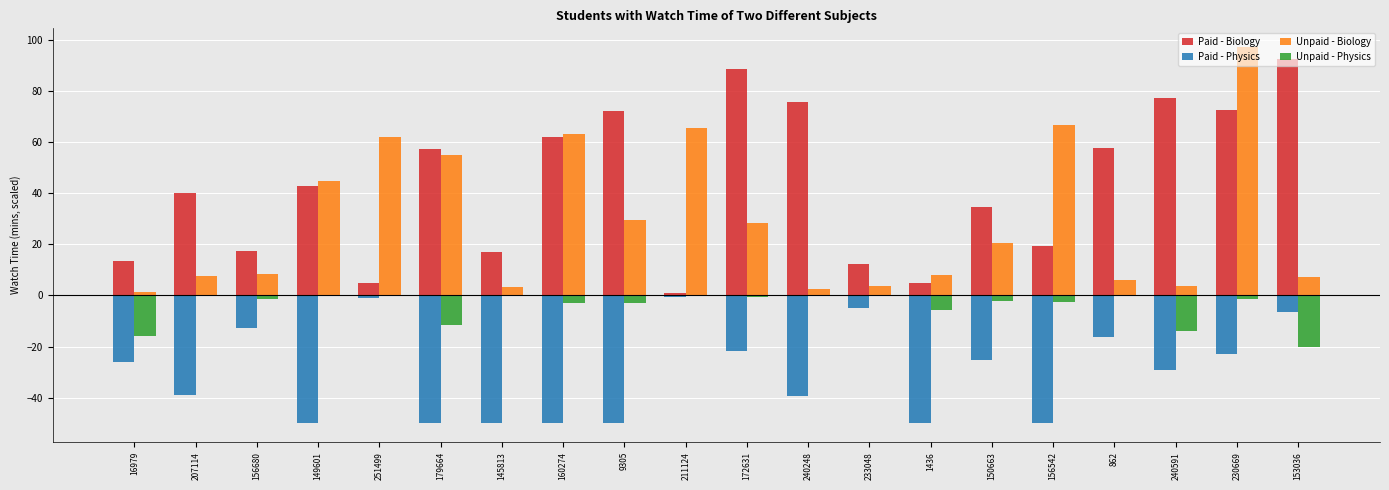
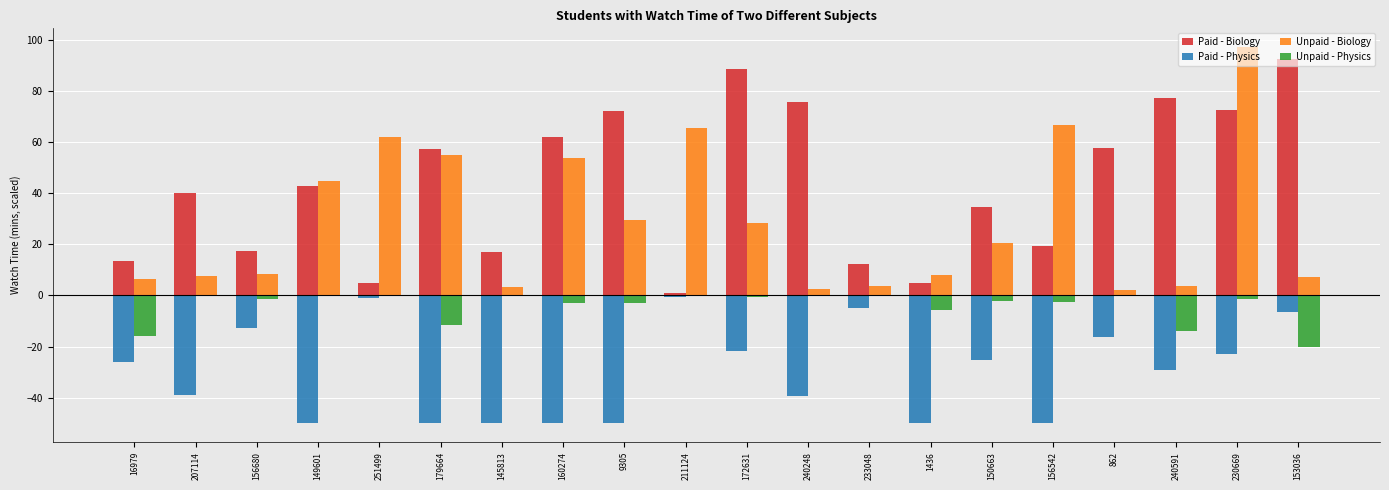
  {
    "Paid - Biology": {
      "16979": 13,
      "207114": 40,
      "156680": 18,
      "149601": 43,
      "251499": 5,
      "179664": 57,
      "145813": 17,
      "160274": 62,
      "9305": 72,
      "211124": 1,
      "172631": 89,
      "240248": 76,
      "233048": 12,
      "1436": 5,
      "150663": 35,
      "156542": 19,
      "862": 58,
      "240591": 77,
      "230669": 73
    },
    "Paid - Physics": {
      "16979": -26,
      "207114": -39,
      "156680": -13,
      "149601": -50,
      "251499": -1,
      "179664": -50,
      "145813": -50,
      "160274": -50,
      "9305": -50,
      "172631": -22,
      "240248": -39,
      "233048": -5,
      "1436": -50,
      "150663": -25,
      "156542": -50,
      "862": -16,
      "240591": -29,
      "230669": -23,
      "153036": -7
    },
    "Unpaid - Biology": {
-     "16979": 1,
+     "16979": 6,
      "207114": 8,
      "156680": 8,
      "149601": 45,
      "251499": 62,
      "179664": 55,
      "145813": 3,
-     "160274": 63,
+     "160274": 54,
      "9305": 29,
      "211124": 66,
      "172631": 28,
      "240248": 2,
      "233048": 4,
      "1436": 8,
      "150663": 20,
      "156542": 67,
-     "862": 6,
+     "862": 2,
      "240591": 4,
      "153036": 7
    },
    "Unpaid - Physics": {
      "16979": -16,
      "156680": -1,
      "179664": -11,
      "160274": -3,
      "9305": -3,
      "1436": -6,
      "150663": -2,
      "156542": -2,
      "240591": -14,
      "230669": -1,
      "153036": -20
    }
  }
